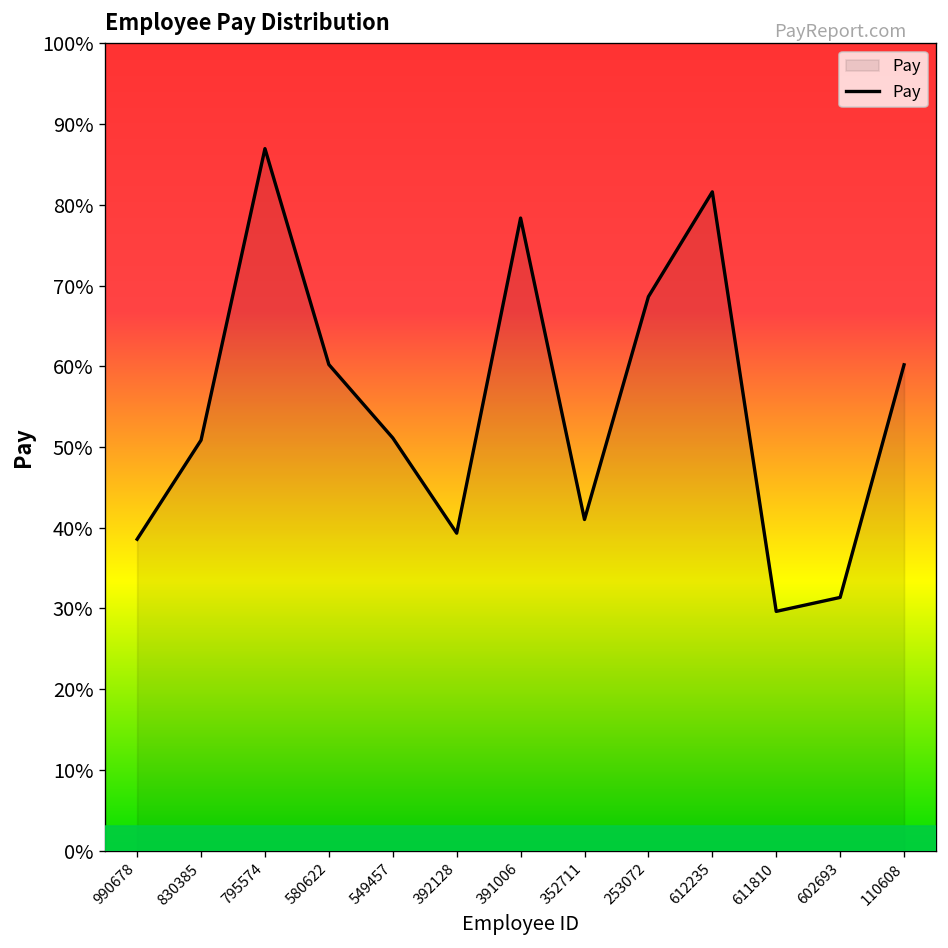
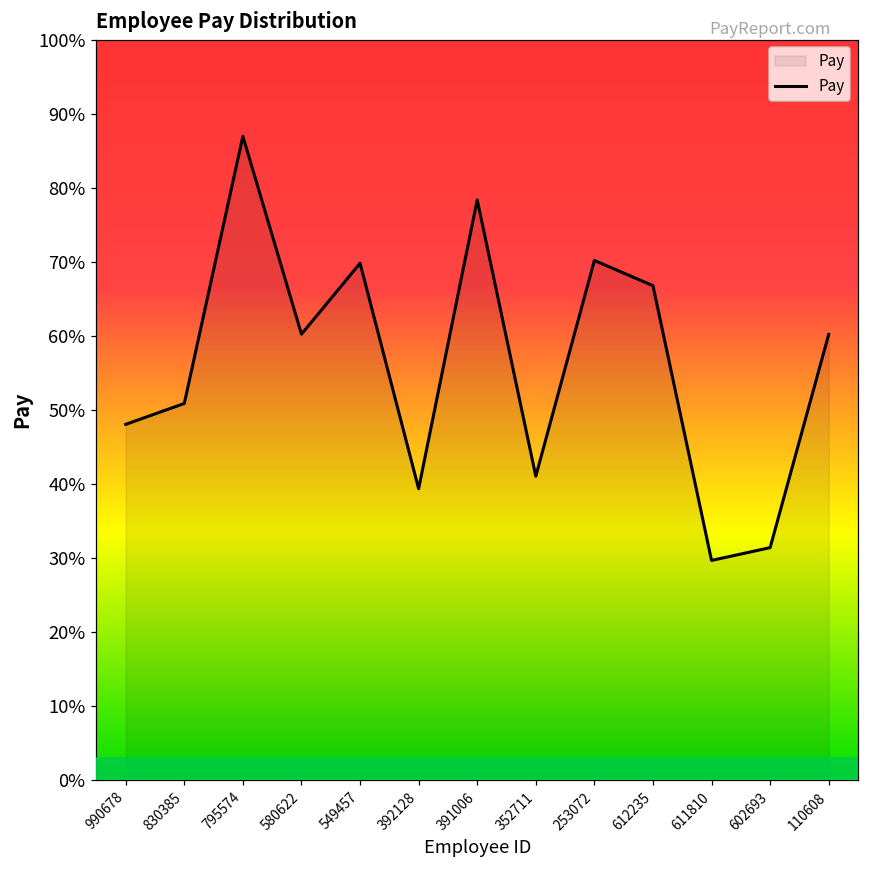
  {
-   "990678": "39%",
+   "990678": "48%",
    "830385": "51%",
    "795574": "87%",
    "580622": "60%",
-   "549457": "51%",
+   "549457": "70%",
    "392128": "39%",
    "391006": "78%",
    "352711": "41%",
-   "253072": "69%",
-   "612235": "82%",
+   "253072": "70%",
+   "612235": "67%",
    "611810": "30%",
    "602693": "31%",
    "110608": "60%"
  }
